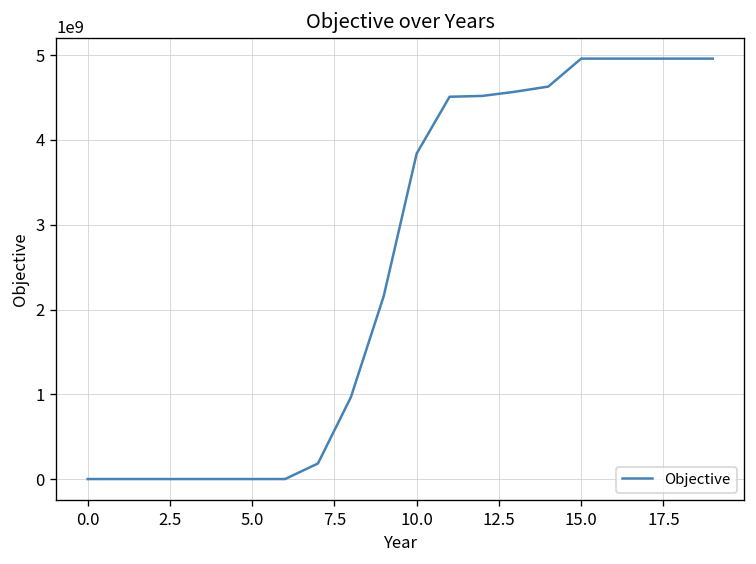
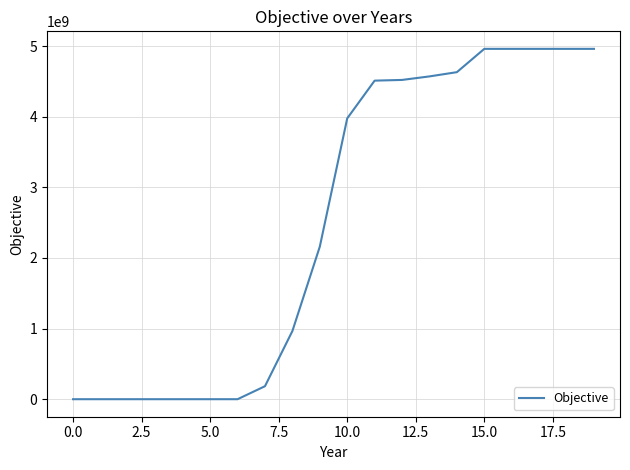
  {
    "0.0": 0,
    "5.0": 0,
-   "10.0": 3800000000,
+   "10.0": 4000000000,
    "15.0": 5000000000
  }
